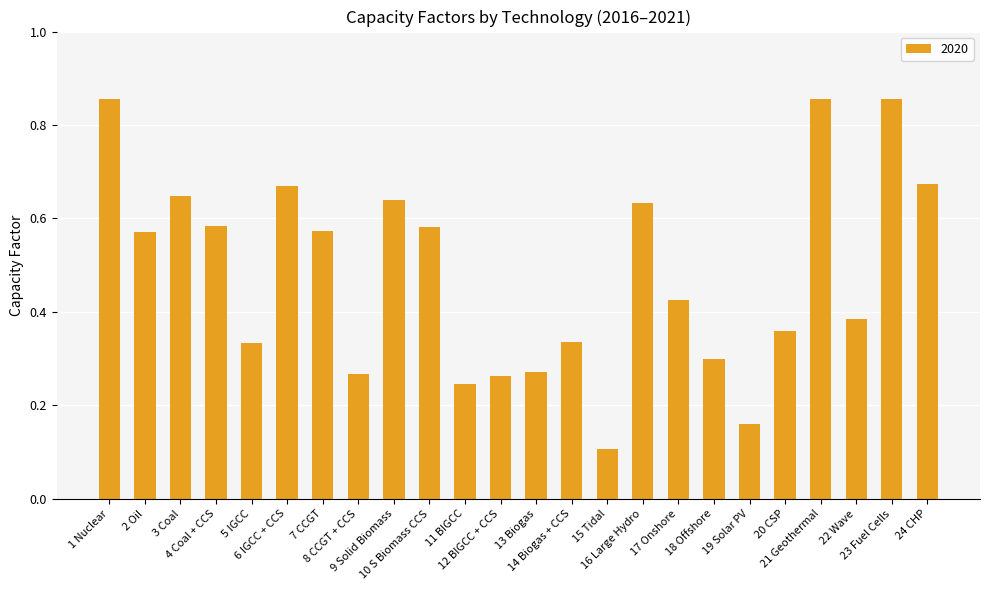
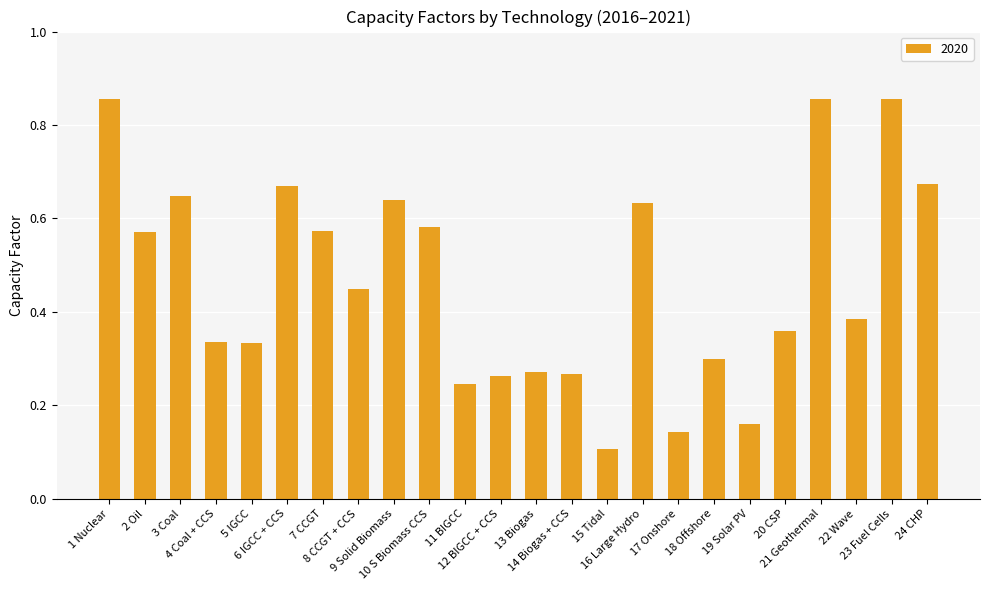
  {
    "1 Nuclear": 0.86,
    "2 Oil": 0.57,
    "3 Coal": 0.65,
-   "4 Coal + CCS": 0.58,
+   "4 Coal + CCS": 0.34,
    "5 IGCC": 0.33,
    "6 IGCC + CCS": 0.67,
    "7 CCGT": 0.57,
-   "8 CCGT + CCS": 0.27,
+   "8 CCGT + CCS": 0.45,
    "9 Solid Biomass": 0.64,
    "10 S Biomass CCS": 0.58,
    "11 BIGCC": 0.25,
    "12 BIGCC + CCS": 0.26,
    "13 Biogas": 0.27,
-   "14 Biogas + CCS": 0.34,
+   "14 Biogas + CCS": 0.27,
    "15 Tidal": 0.11,
    "16 Large Hydro": 0.63,
-   "17 Onshore": 0.43,
+   "17 Onshore": 0.14,
    "18 Offshore": 0.30,
    "19 Solar PV": 0.16,
    "20 CSP": 0.36,
    "21 Geothermal": 0.86,
    "22 Wave": 0.39,
    "23 Fuel Cells": 0.86,
    "24 CHP": 0.67
  }
